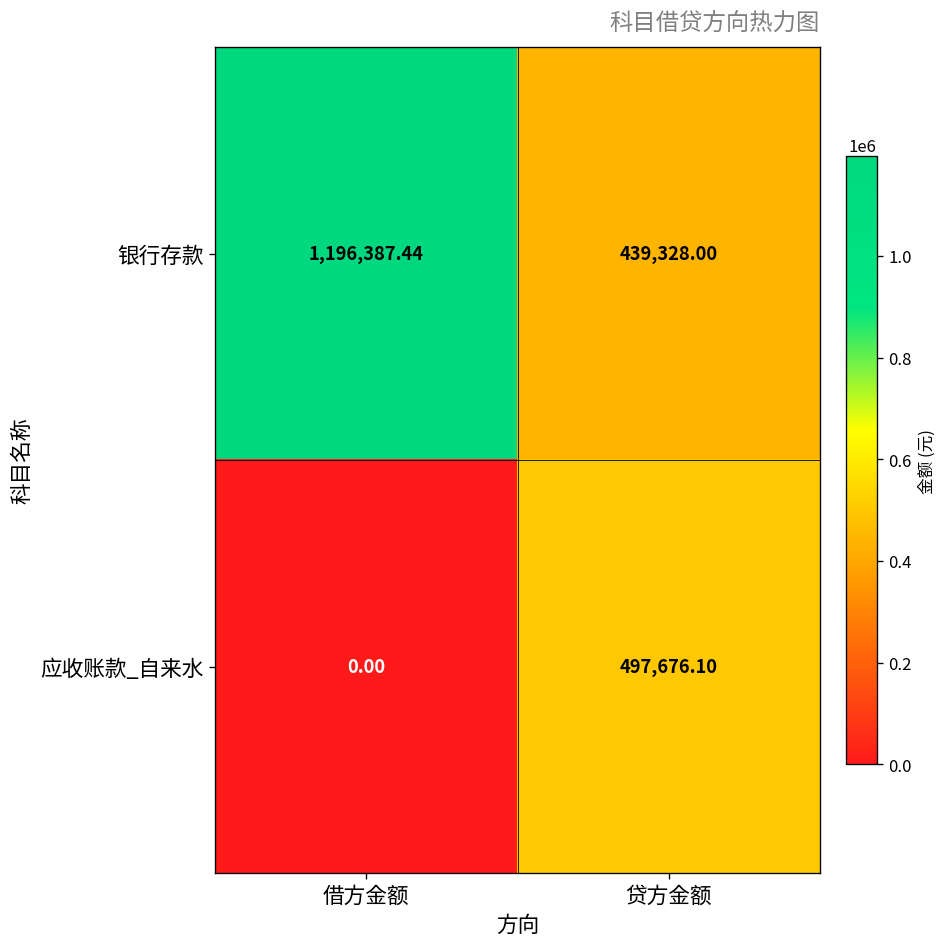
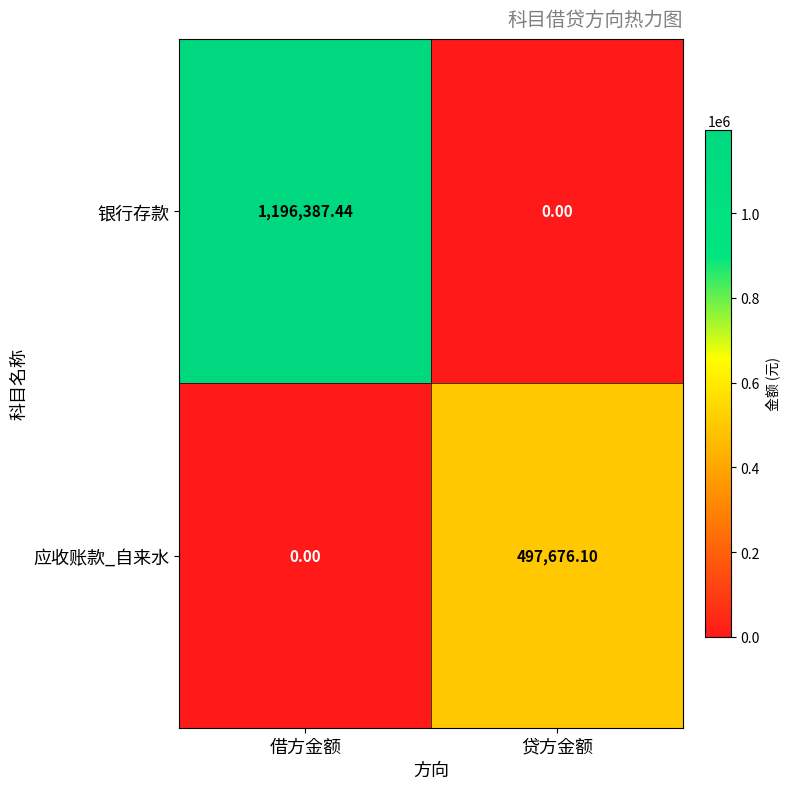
  {
    "银行存款": {
      "借方金额": "1,196,387.44",
-     "贷方金额": "439,328.00"
+     "贷方金额": "0.00"
    },
    "应收账款_自来水": {
      "借方金额": "0.00",
      "贷方金额": "497,676.10"
    }
  }
